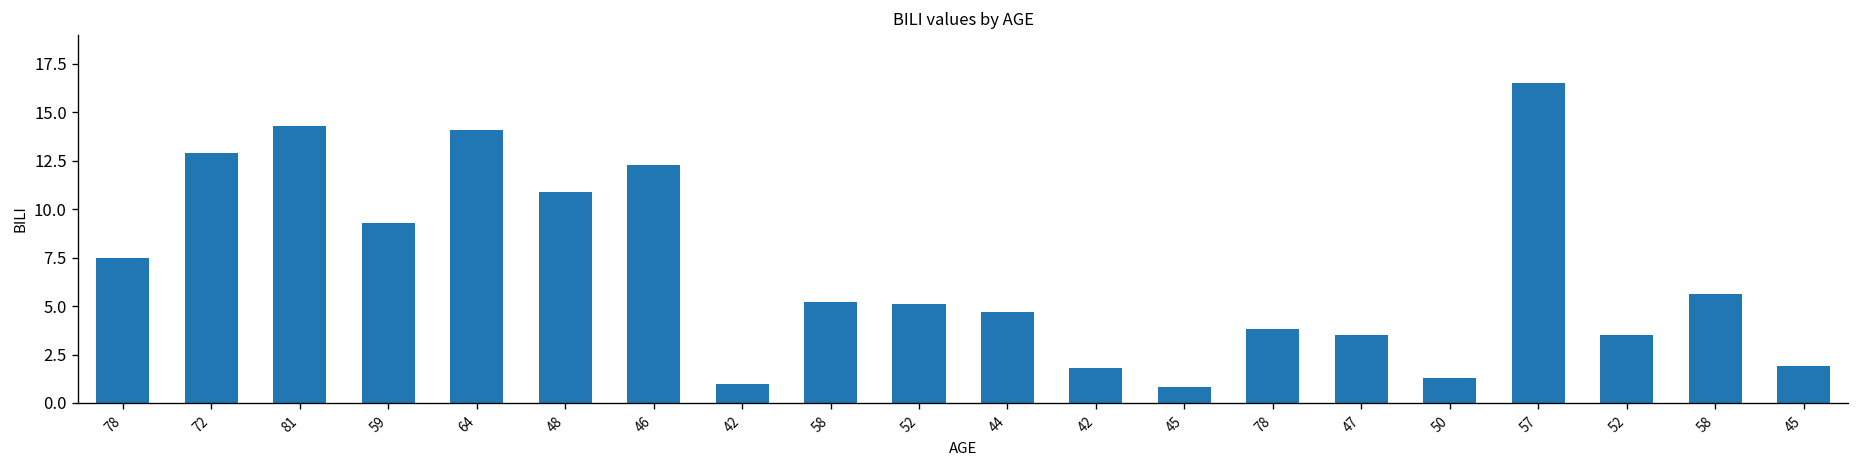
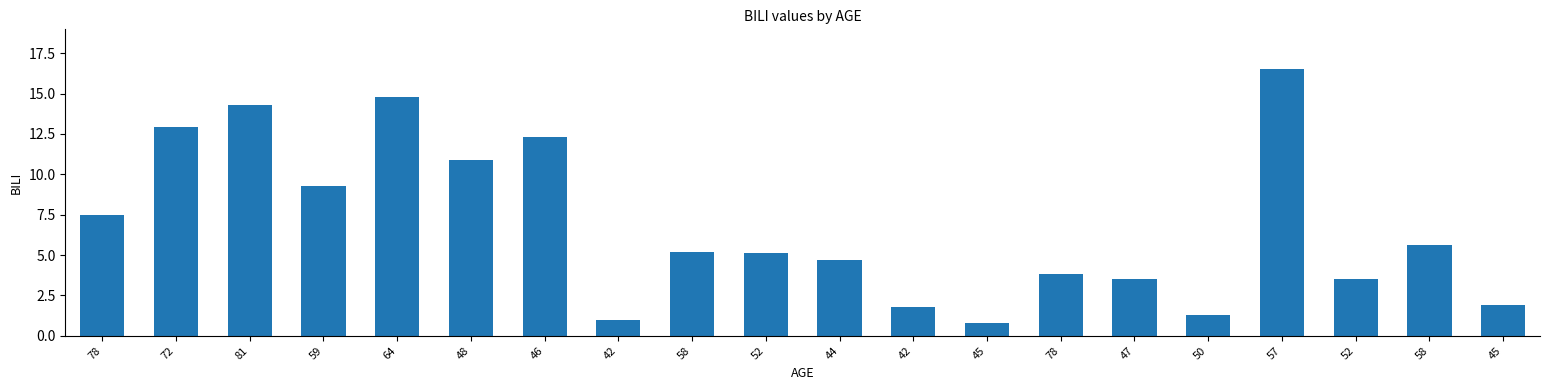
  {
    "72": 12.9,
    "81": 14.3,
    "59": 9.3,
-   "64": 14.1,
+   "64": 14.8,
    "48": 10.9,
    "46": 12.3,
    "44": 4.7,
    "47": 3.5,
    "50": 1.3,
    "57": 16.5
  }
